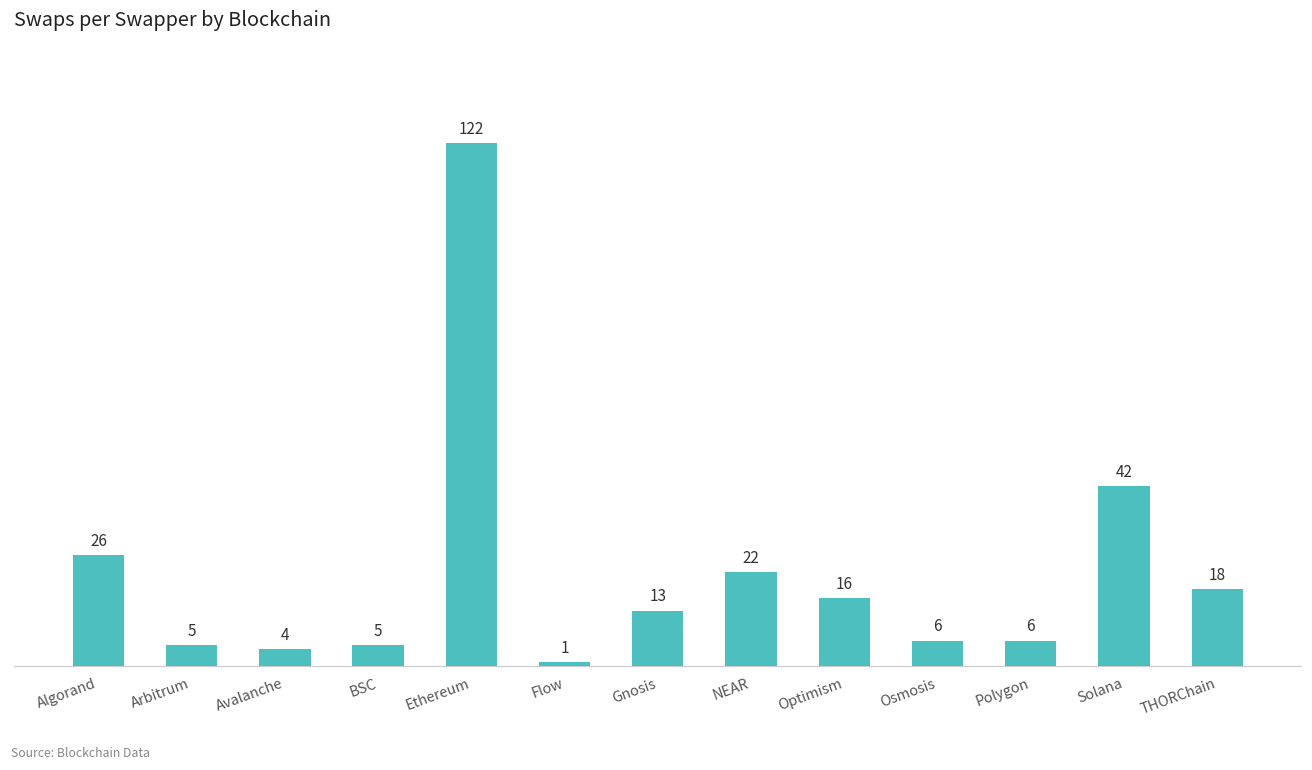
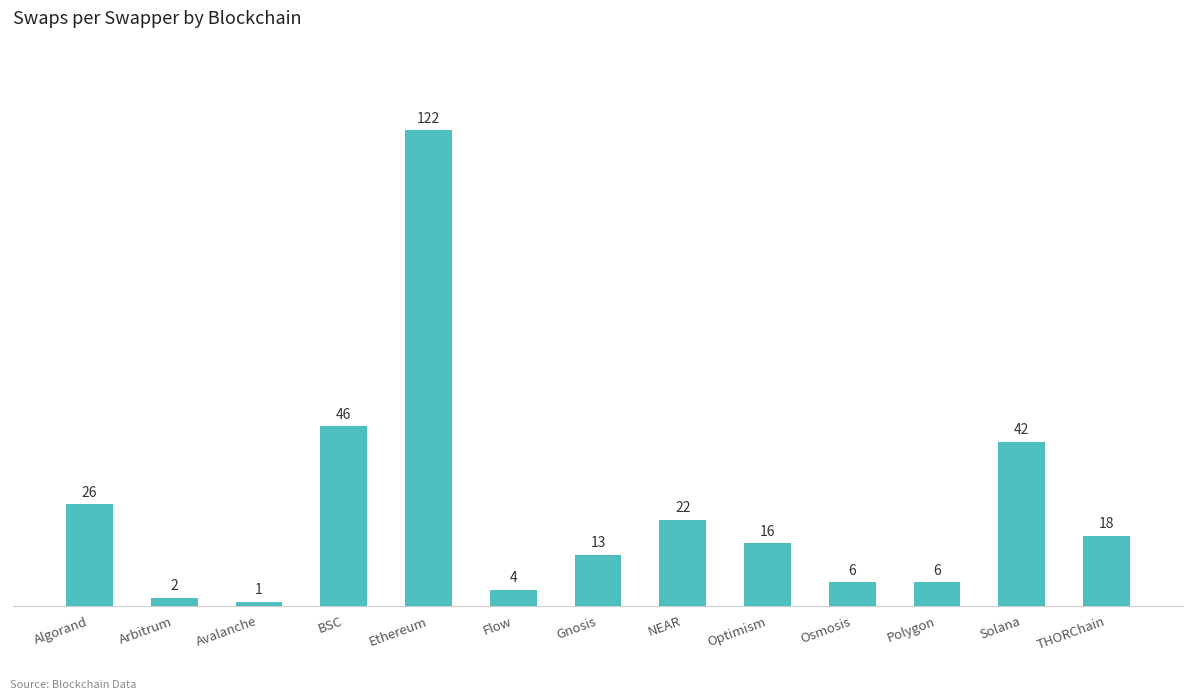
  {
    "Algorand": 26,
-   "Arbitrum": 5,
-   "Avalanche": 4,
-   "BSC": 5,
+   "Arbitrum": 2,
+   "Avalanche": 1,
+   "BSC": 46,
    "Ethereum": 122,
-   "Flow": 1,
+   "Flow": 4,
    "Gnosis": 13,
    "NEAR": 22,
    "Optimism": 16,
    "Osmosis": 6,
    "Polygon": 6,
    "Solana": 42,
    "THORChain": 18
  }
